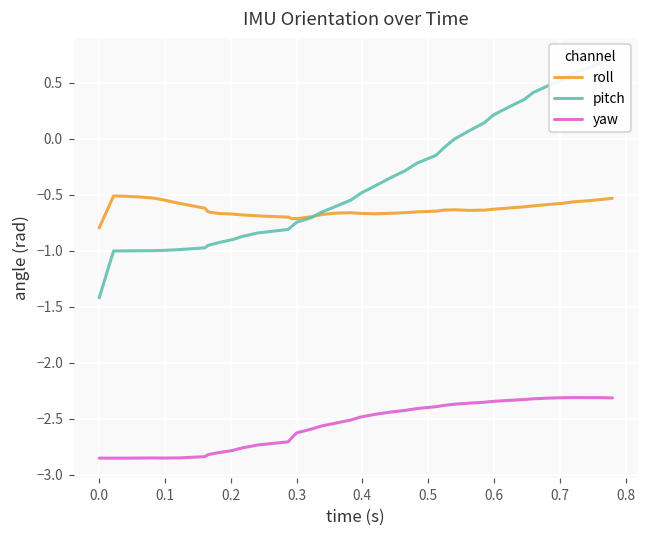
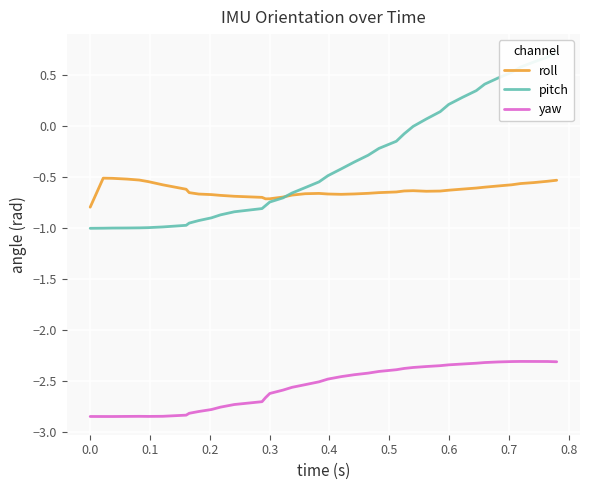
  {
    "roll": {
      "0.0": -0.80
    },
    "pitch": {
-     "0.0": -1.42
+     "0.0": -1.00
    },
    "yaw": {
      "0.0": -2.85
    }
  }
